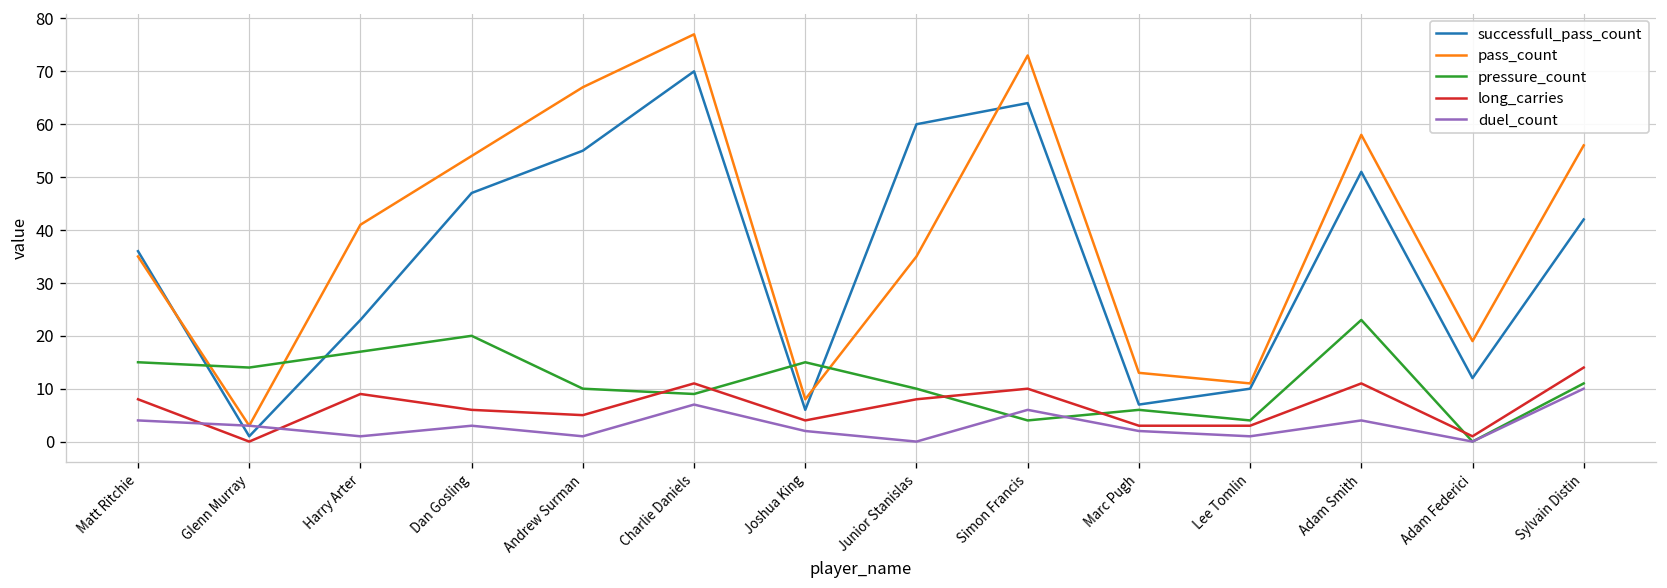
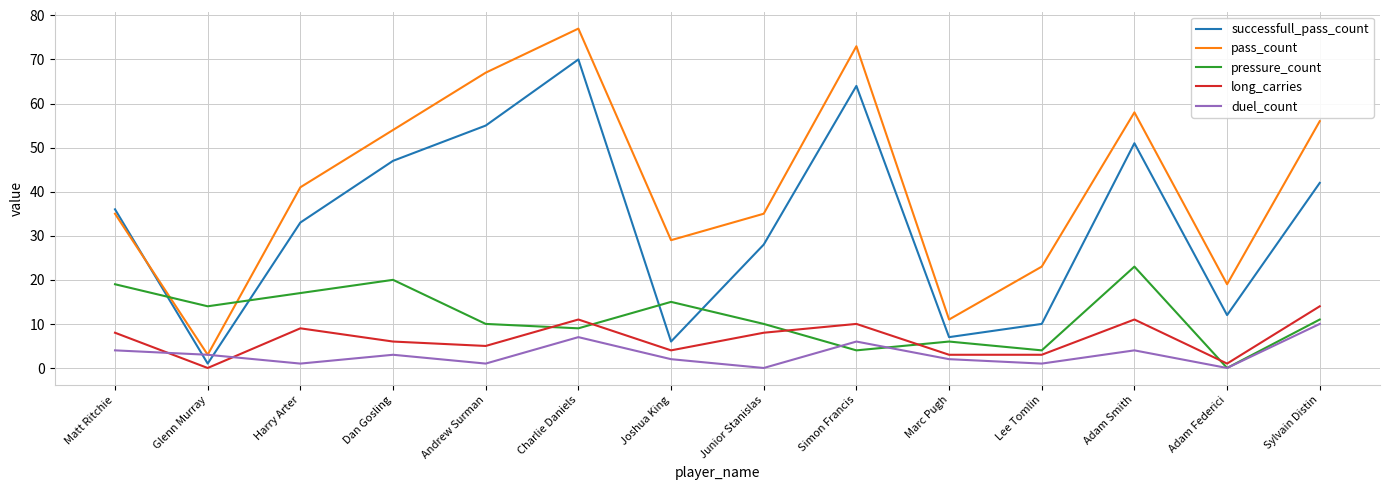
  {
    "successfull_pass_count": {
      "Matt Ritchie": 36,
      "Glenn Murray": 1,
-     "Harry Arter": 23,
+     "Harry Arter": 33,
      "Dan Gosling": 47,
      "Andrew Surman": 55,
      "Charlie Daniels": 70,
      "Joshua King": 6,
-     "Junior Stanislas": 60,
+     "Junior Stanislas": 28,
      "Simon Francis": 64,
      "Marc Pugh": 7,
      "Lee Tomlin": 10,
      "Adam Smith": 51,
      "Adam Federici": 12,
      "Sylvain Distin": 42
    },
    "pass_count": {
      "Matt Ritchie": 35,
      "Harry Arter": 41,
      "Dan Gosling": 54,
      "Andrew Surman": 67,
      "Charlie Daniels": 77,
-     "Joshua King": 8,
+     "Joshua King": 29,
      "Junior Stanislas": 35,
      "Simon Francis": 73,
-     "Marc Pugh": 13,
-     "Lee Tomlin": 11,
+     "Marc Pugh": 11,
+     "Lee Tomlin": 23,
      "Adam Smith": 58,
      "Adam Federici": 19,
      "Sylvain Distin": 56
    },
    "pressure_count": {
-     "Matt Ritchie": 15,
+     "Matt Ritchie": 19,
      "Glenn Murray": 14,
      "Harry Arter": 17,
      "Dan Gosling": 20,
      "Andrew Surman": 10,
      "Charlie Daniels": 9,
      "Joshua King": 15,
      "Junior Stanislas": 10,
      "Simon Francis": 4,
      "Marc Pugh": 6,
      "Lee Tomlin": 4,
      "Adam Smith": 23,
      "Sylvain Distin": 11
    },
    "long_carries": {
      "Matt Ritchie": 8,
      "Glenn Murray": 0,
      "Harry Arter": 9,
      "Dan Gosling": 6,
      "Andrew Surman": 5,
      "Charlie Daniels": 11,
      "Joshua King": 4,
      "Junior Stanislas": 8,
      "Simon Francis": 10,
      "Marc Pugh": 3,
      "Lee Tomlin": 3,
      "Adam Smith": 11,
      "Adam Federici": 1,
      "Sylvain Distin": 14
    },
    "duel_count": {
      "Matt Ritchie": 4,
      "Harry Arter": 1,
      "Dan Gosling": 3,
      "Andrew Surman": 1,
      "Charlie Daniels": 7,
      "Joshua King": 2,
      "Junior Stanislas": 0,
      "Simon Francis": 6,
      "Marc Pugh": 2,
      "Lee Tomlin": 1,
      "Adam Smith": 4,
      "Sylvain Distin": 10
    }
  }
